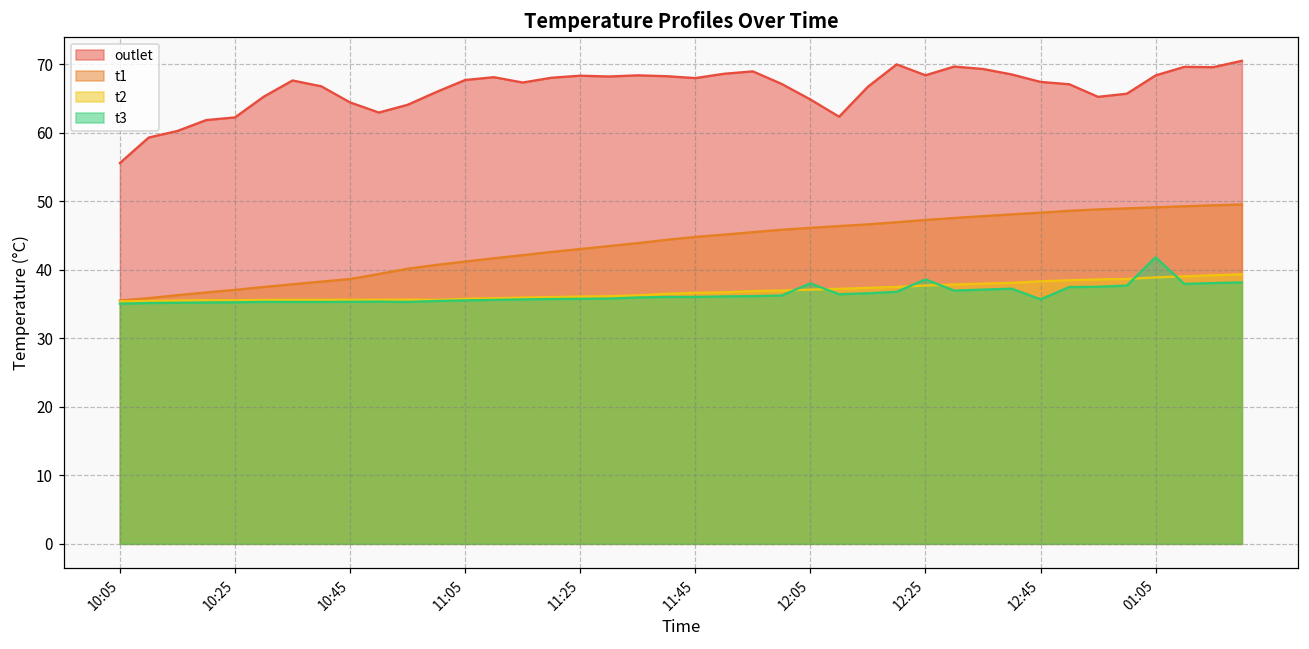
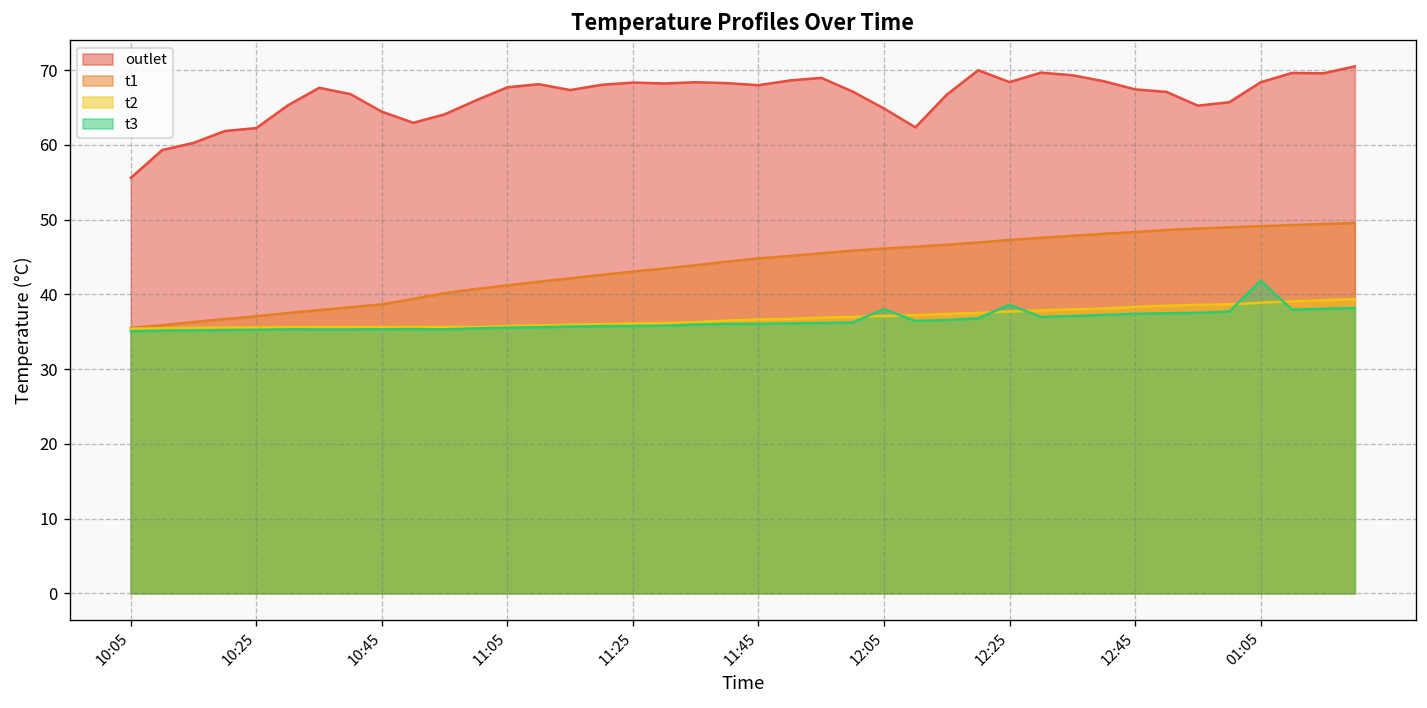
  {
    "t3": {
      "11:45": 36,
      "12:05": 38,
      "12:25": 39,
-     "12:45": 36,
+     "12:45": 37,
      "01:05": 42
    }
  }
